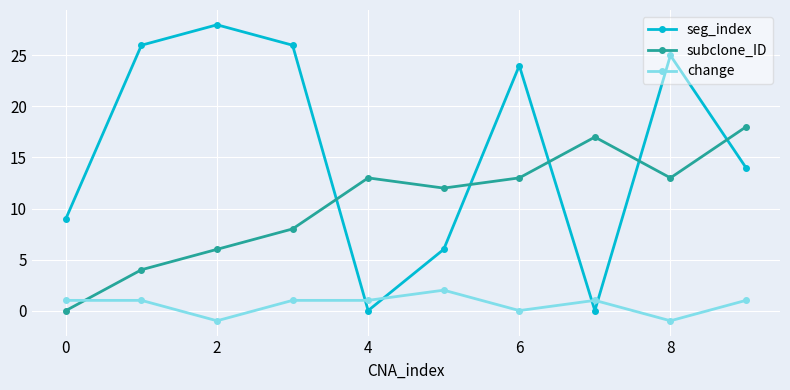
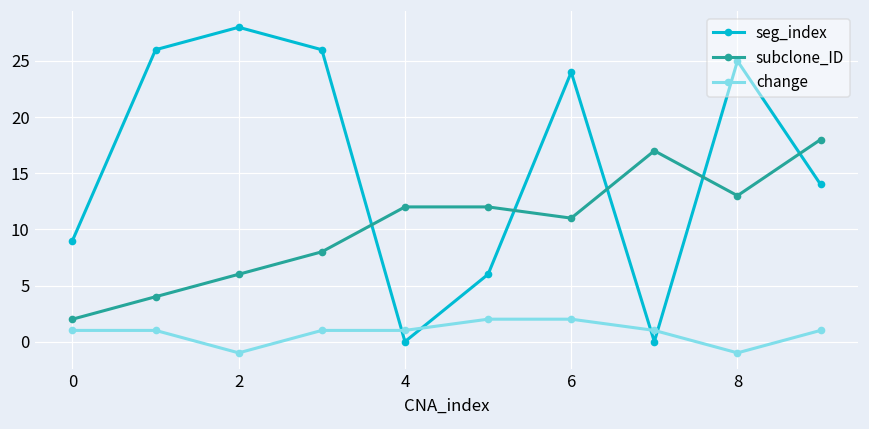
  {
    "seg_index": {
      "0": 9,
      "2": 28,
      "4": 0,
      "6": 24
    },
    "subclone_ID": {
-     "0": 0,
+     "0": 2,
      "2": 6,
-     "4": 13,
-     "6": 13,
+     "4": 12,
+     "6": 11,
      "8": 13
    },
    "change": {
      "0": 1,
      "2": -1,
      "4": 1,
-     "6": 0,
+     "6": 2,
      "8": -1
    }
  }
